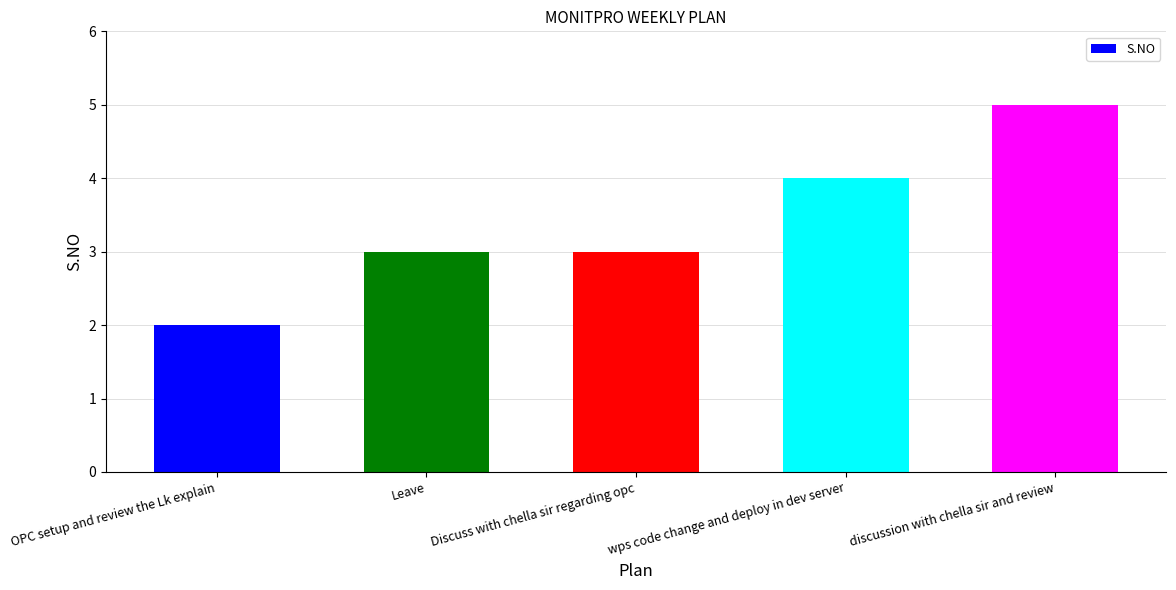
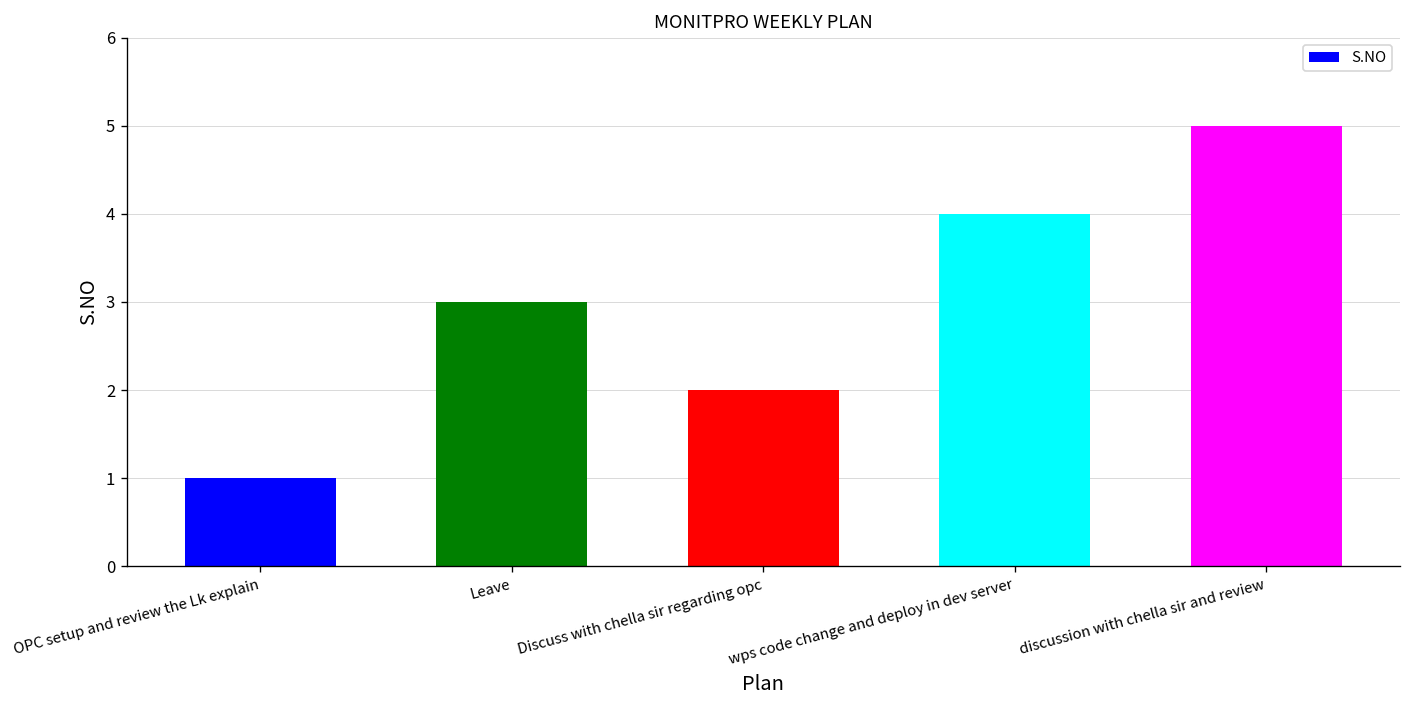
  {
-   "OPC setup and review the Lk explain": 2,
+   "OPC setup and review the Lk explain": 1,
    "Leave": 3,
-   "Discuss with chella sir regarding opc": 3,
+   "Discuss with chella sir regarding opc": 2,
    "wps code change and deploy in dev server": 4,
    "discussion with chella sir and review": 5
  }
